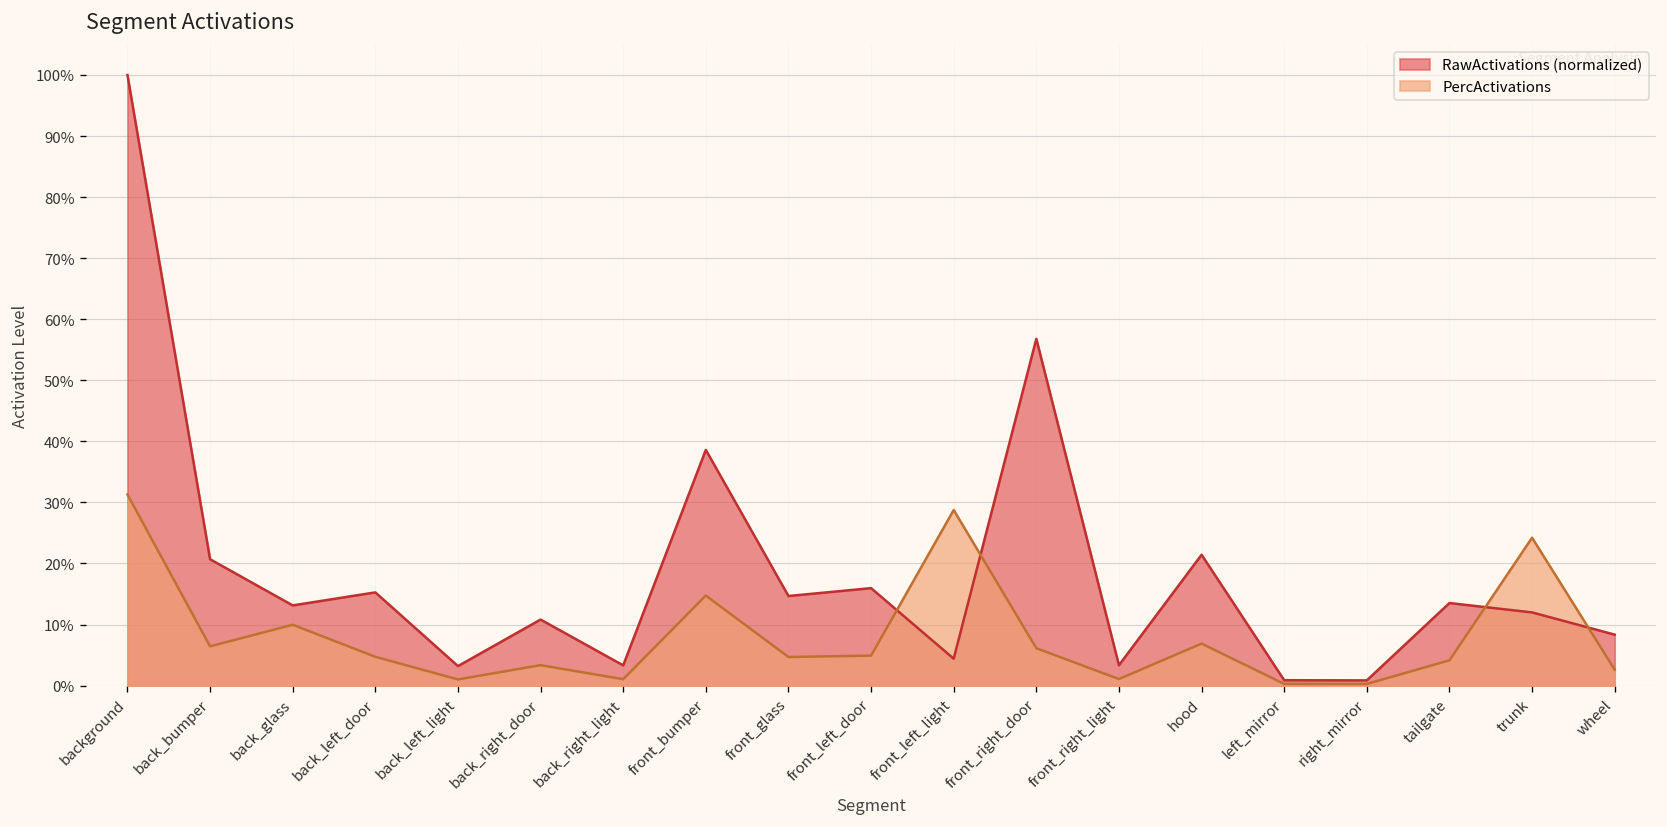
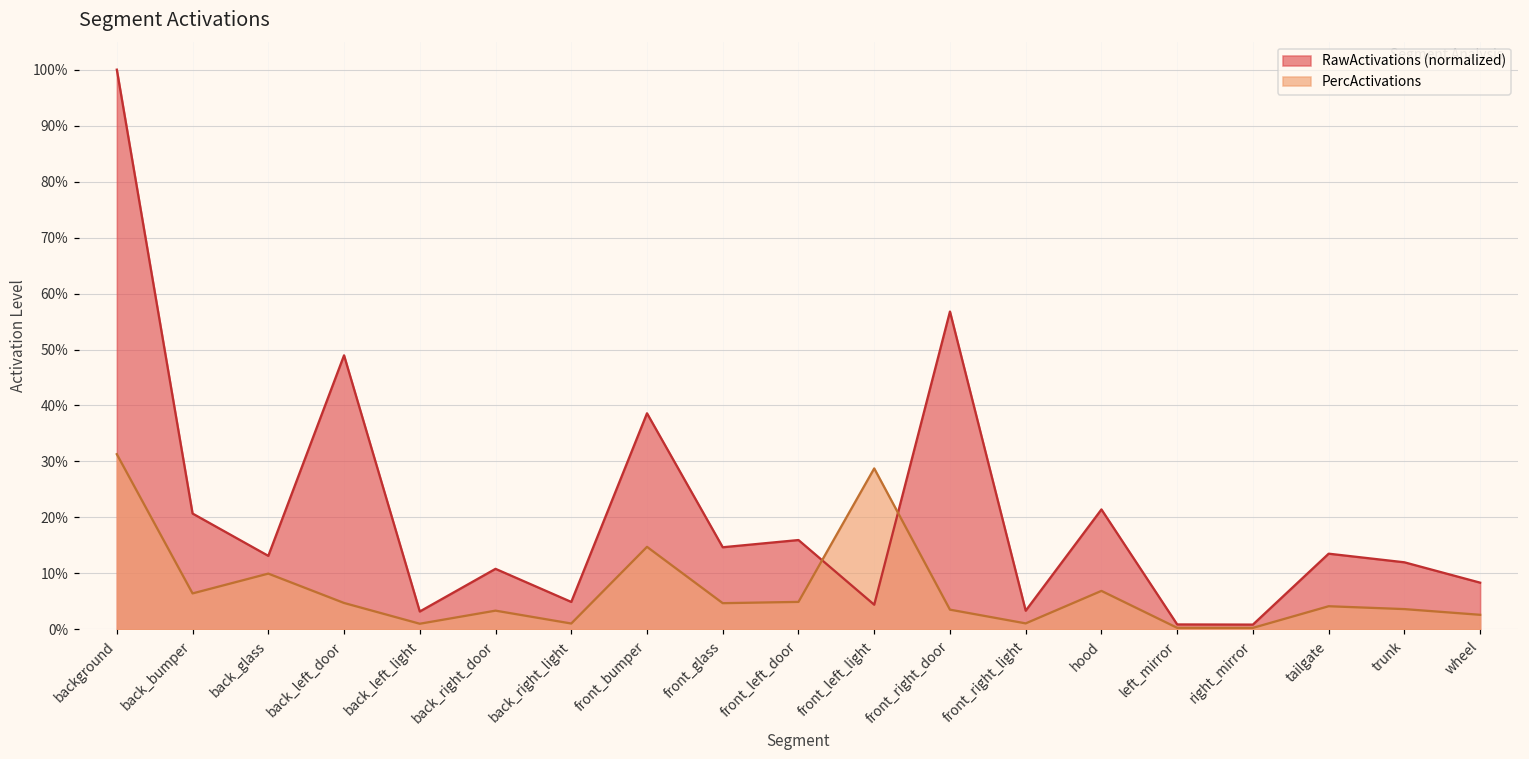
  {
    "RawActivations (normalized)": {
      "background": "100%",
      "back_bumper": "21%",
      "back_glass": "13%",
-     "back_left_door": "15%",
+     "back_left_door": "49%",
      "back_left_light": "3%",
      "back_right_door": "11%",
-     "back_right_light": "3%",
+     "back_right_light": "5%",
      "front_bumper": "39%",
      "front_glass": "15%",
      "front_left_door": "16%",
      "front_left_light": "4%",
      "front_right_door": "57%",
      "front_right_light": "3%",
      "hood": "21%",
      "left_mirror": "1%",
      "right_mirror": "1%",
      "tailgate": "14%",
      "trunk": "12%",
      "wheel": "8%"
    },
    "PercActivations": {
      "background": "31%",
      "back_bumper": "6%",
      "back_glass": "10%",
      "back_left_door": "5%",
      "back_left_light": "1%",
      "back_right_door": "3%",
      "back_right_light": "1%",
      "front_bumper": "15%",
      "front_glass": "5%",
      "front_left_door": "5%",
      "front_left_light": "29%",
-     "front_right_door": "6%",
+     "front_right_door": "4%",
      "front_right_light": "1%",
      "hood": "7%",
      "left_mirror": "0%",
      "right_mirror": "0%",
      "tailgate": "4%",
-     "trunk": "24%",
+     "trunk": "4%",
      "wheel": "3%"
    }
  }
